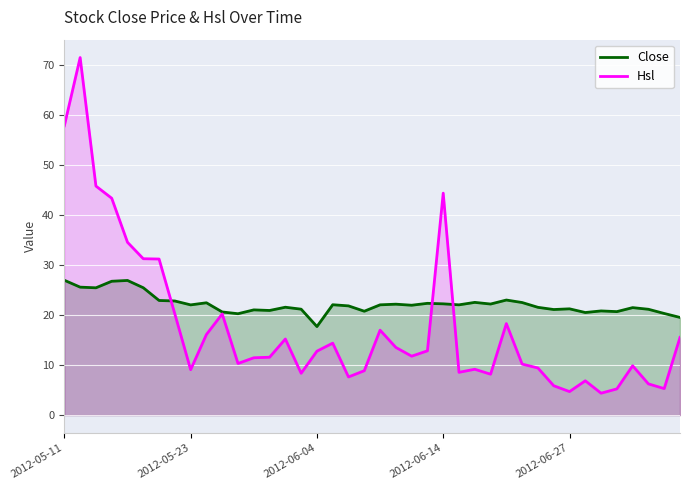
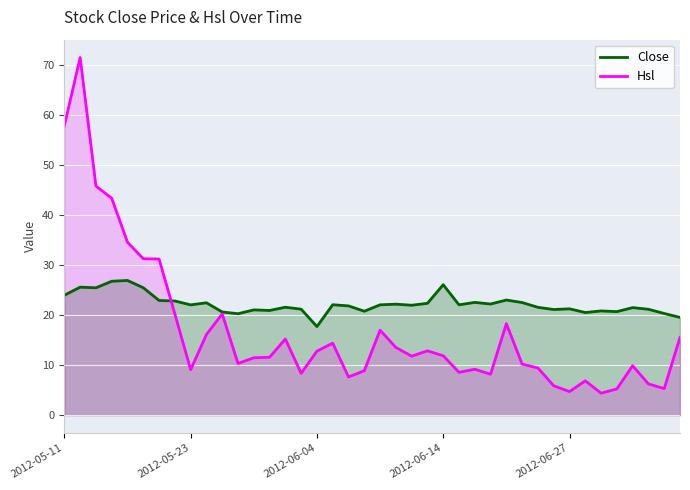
  {
    "Close": {
-     "2012-05-11": 27,
+     "2012-05-11": 24,
      "2012-05-23": 22,
      "2012-06-04": 18,
-     "2012-06-14": 22,
+     "2012-06-14": 26,
      "2012-06-27": 21
    },
    "Hsl": {
      "2012-05-11": 58,
      "2012-05-23": 9,
      "2012-06-04": 13,
-     "2012-06-14": 44,
+     "2012-06-14": 12,
      "2012-06-27": 5
    }
  }
